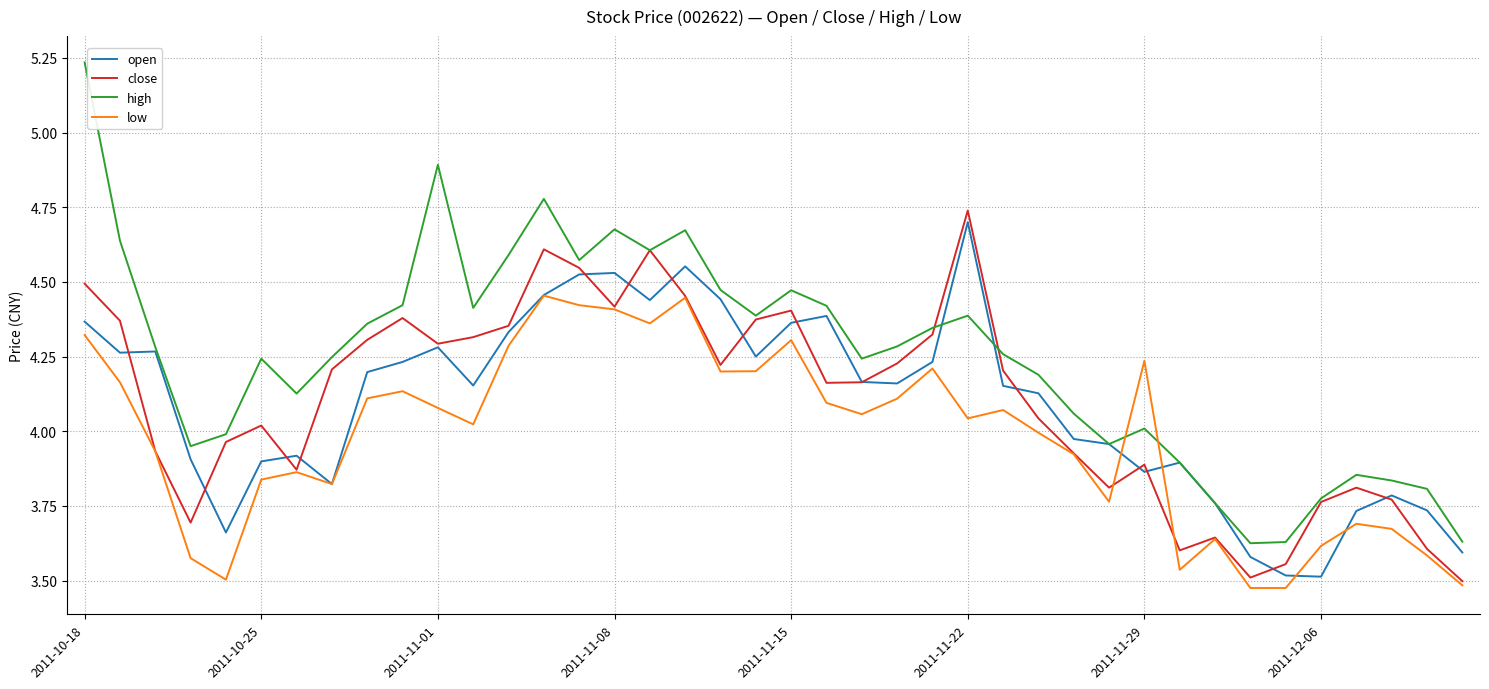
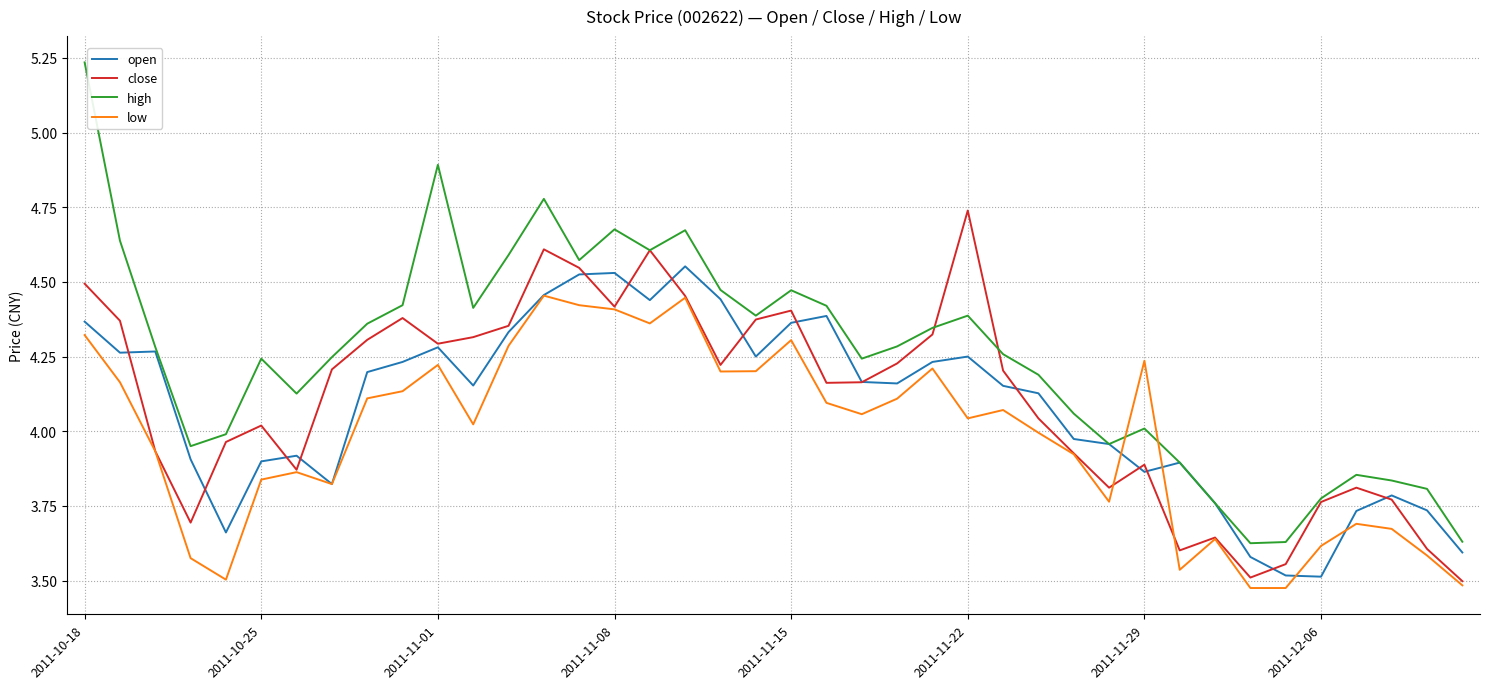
  {
    "open": {
      "2011-10-18": 4.37,
      "2011-10-25": 3.90,
      "2011-11-01": 4.28,
      "2011-11-08": 4.53,
      "2011-11-15": 4.36,
-     "2011-11-22": 4.70,
+     "2011-11-22": 4.25,
      "2011-11-29": 3.86,
      "2011-12-06": 3.51
    },
    "close": {
      "2011-10-18": 4.49,
      "2011-10-25": 4.02,
      "2011-11-01": 4.29,
      "2011-11-08": 4.42,
      "2011-11-15": 4.40,
      "2011-11-22": 4.74,
      "2011-11-29": 3.89,
      "2011-12-06": 3.76
    },
    "high": {
      "2011-10-18": 5.24,
      "2011-10-25": 4.24,
      "2011-11-01": 4.89,
      "2011-11-08": 4.68,
      "2011-11-15": 4.47,
      "2011-11-22": 4.39,
      "2011-11-29": 4.01,
      "2011-12-06": 3.78
    },
    "low": {
      "2011-10-18": 4.32,
      "2011-10-25": 3.84,
-     "2011-11-01": 4.08,
+     "2011-11-01": 4.22,
      "2011-11-08": 4.41,
      "2011-11-15": 4.31,
      "2011-11-22": 4.04,
      "2011-11-29": 4.24,
      "2011-12-06": 3.62
    }
  }
